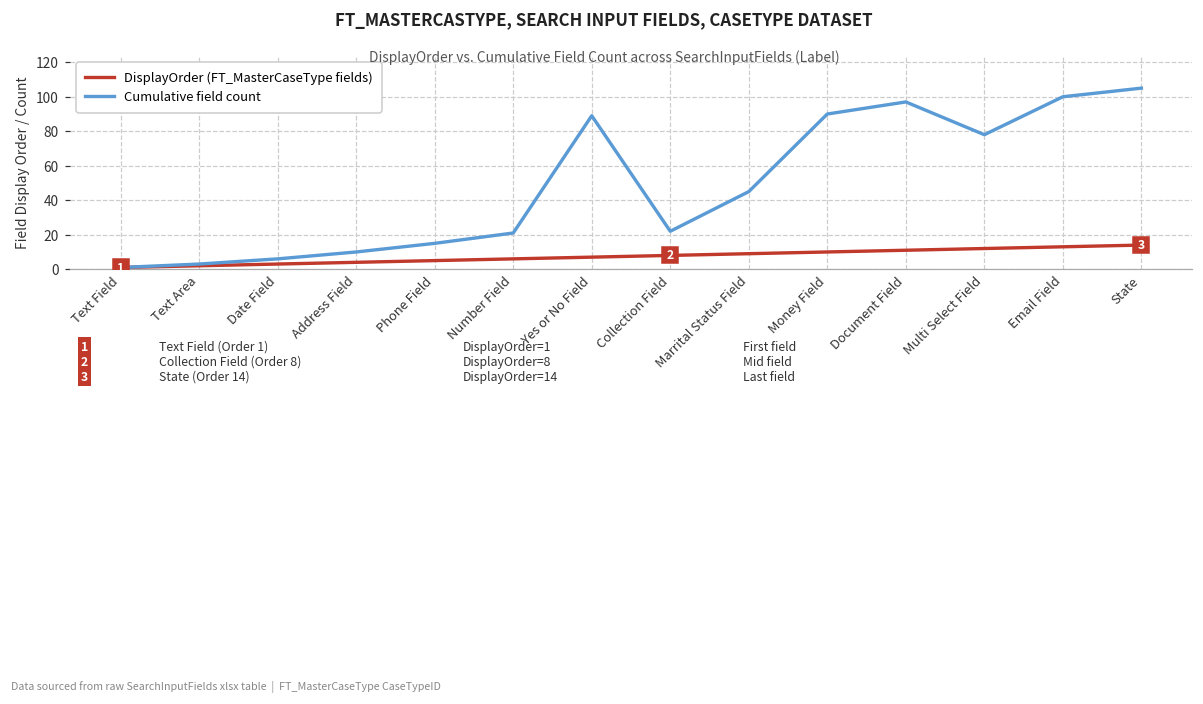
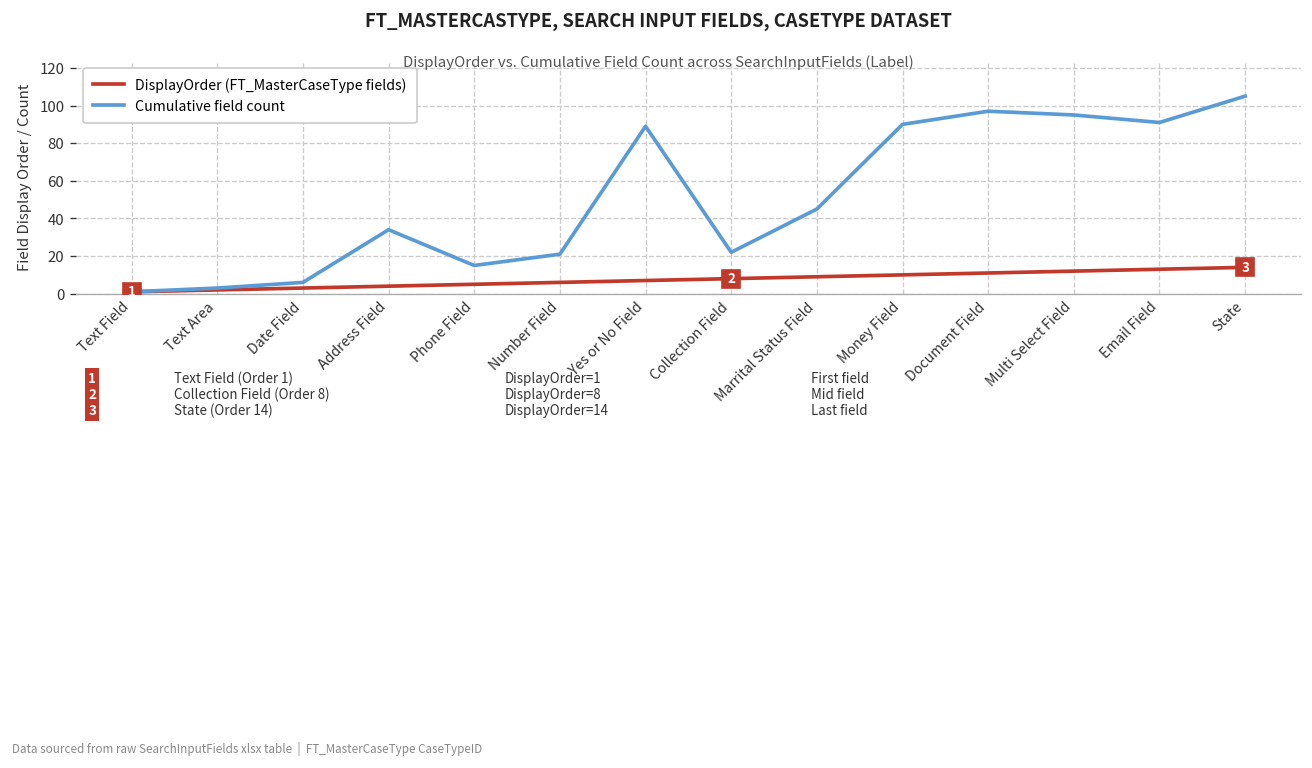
  {
    "Cumulative field count": {
      "Date Field": 6,
-     "Address Field": 10,
+     "Address Field": 34,
      "Phone Field": 15,
      "Number Field": 21,
      "Yes or No Field": 89,
      "Collection Field": 22,
      "Marrital Status Field": 45,
      "Money Field": 90,
      "Document Field": 97,
-     "Multi Select Field": 78,
-     "Email Field": 100,
+     "Multi Select Field": 95,
+     "Email Field": 91,
      "State": 105
    }
  }
